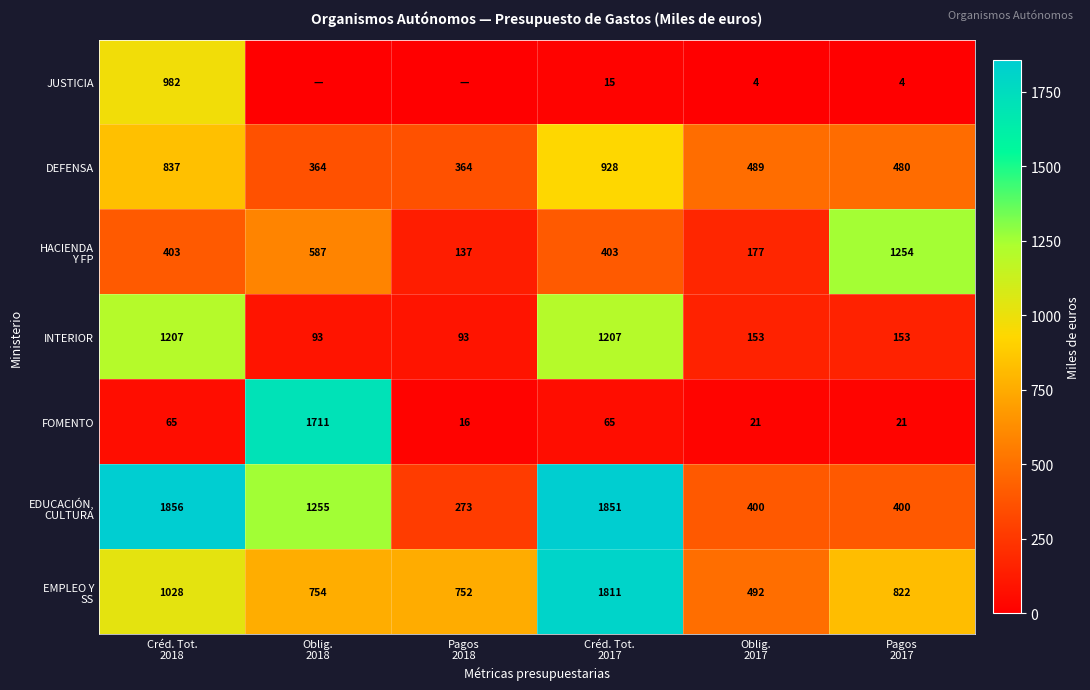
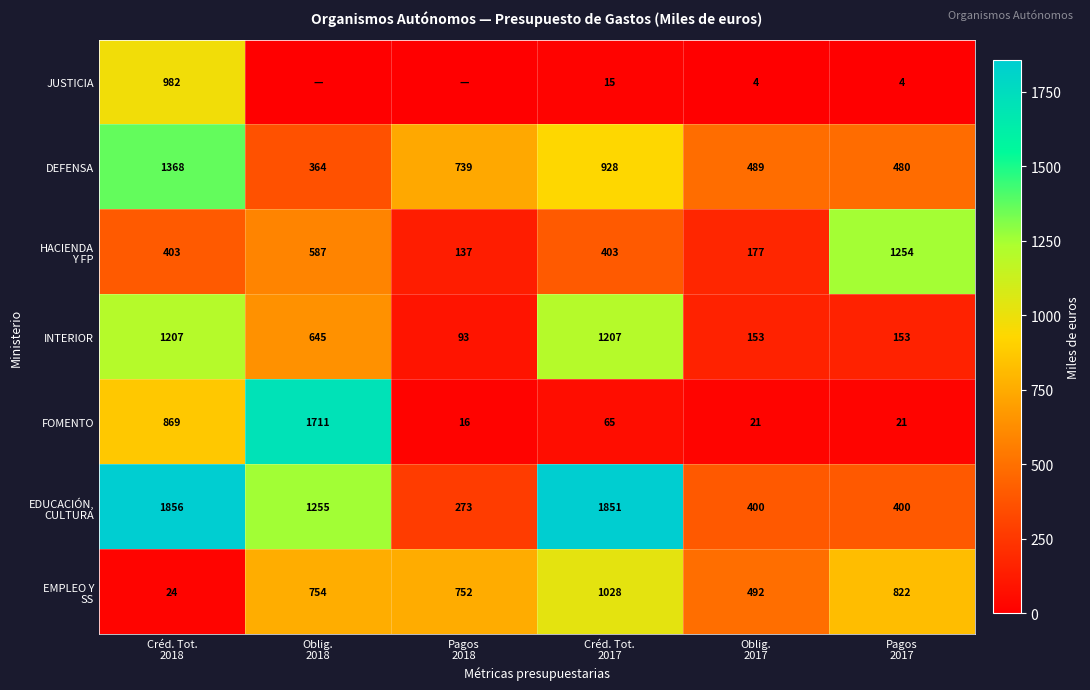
  {
    "JUSTICIA": {
      "Créd. Tot. 2018": 982,
      "Créd. Tot. 2017": 15,
      "Oblig. 2017": 4,
      "Pagos 2017": 4
    },
    "DEFENSA": {
-     "Créd. Tot. 2018": 837,
+     "Créd. Tot. 2018": 1368,
      "Oblig. 2018": 364,
-     "Pagos 2018": 364,
+     "Pagos 2018": 739,
      "Créd. Tot. 2017": 928,
      "Oblig. 2017": 489,
      "Pagos 2017": 480
    },
    "HACIENDA Y FP": {
      "Créd. Tot. 2018": 403,
      "Oblig. 2018": 587,
      "Pagos 2018": 137,
      "Créd. Tot. 2017": 403,
      "Oblig. 2017": 177,
      "Pagos 2017": 1254
    },
    "INTERIOR": {
      "Créd. Tot. 2018": 1207,
-     "Oblig. 2018": 93,
+     "Oblig. 2018": 645,
      "Pagos 2018": 93,
      "Créd. Tot. 2017": 1207,
      "Oblig. 2017": 153,
      "Pagos 2017": 153
    },
    "FOMENTO": {
-     "Créd. Tot. 2018": 65,
+     "Créd. Tot. 2018": 869,
      "Oblig. 2018": 1711,
      "Pagos 2018": 16,
      "Créd. Tot. 2017": 65,
      "Oblig. 2017": 21,
      "Pagos 2017": 21
    },
    "EDUCACIÓN, CULTURA": {
      "Créd. Tot. 2018": 1856,
      "Oblig. 2018": 1255,
      "Pagos 2018": 273,
      "Créd. Tot. 2017": 1851,
      "Oblig. 2017": 400,
      "Pagos 2017": 400
    },
    "EMPLEO Y SS": {
-     "Créd. Tot. 2018": 1028,
+     "Créd. Tot. 2018": 24,
      "Oblig. 2018": 754,
      "Pagos 2018": 752,
-     "Créd. Tot. 2017": 1811,
+     "Créd. Tot. 2017": 1028,
      "Oblig. 2017": 492,
      "Pagos 2017": 822
    }
  }
